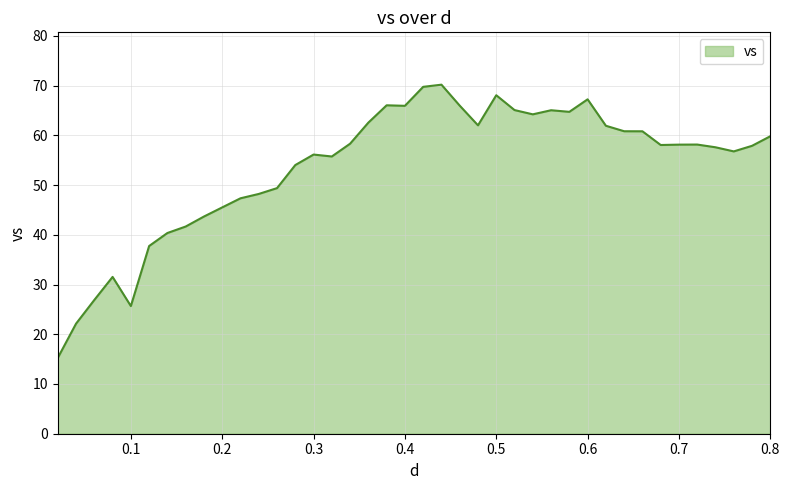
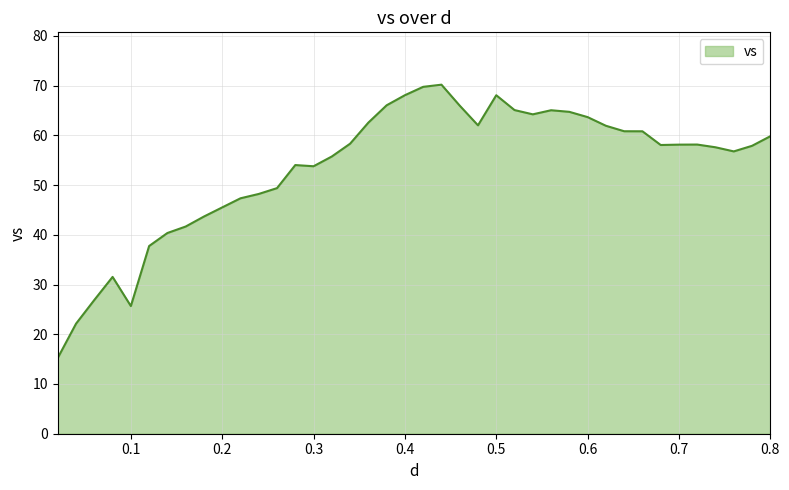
  {
    "0.1": 26,
    "0.2": 46,
-   "0.3": 56,
-   "0.4": 66,
+   "0.3": 54,
+   "0.4": 68,
    "0.5": 68,
-   "0.6": 67,
+   "0.6": 64,
    "0.7": 58,
    "0.8": 60
  }
